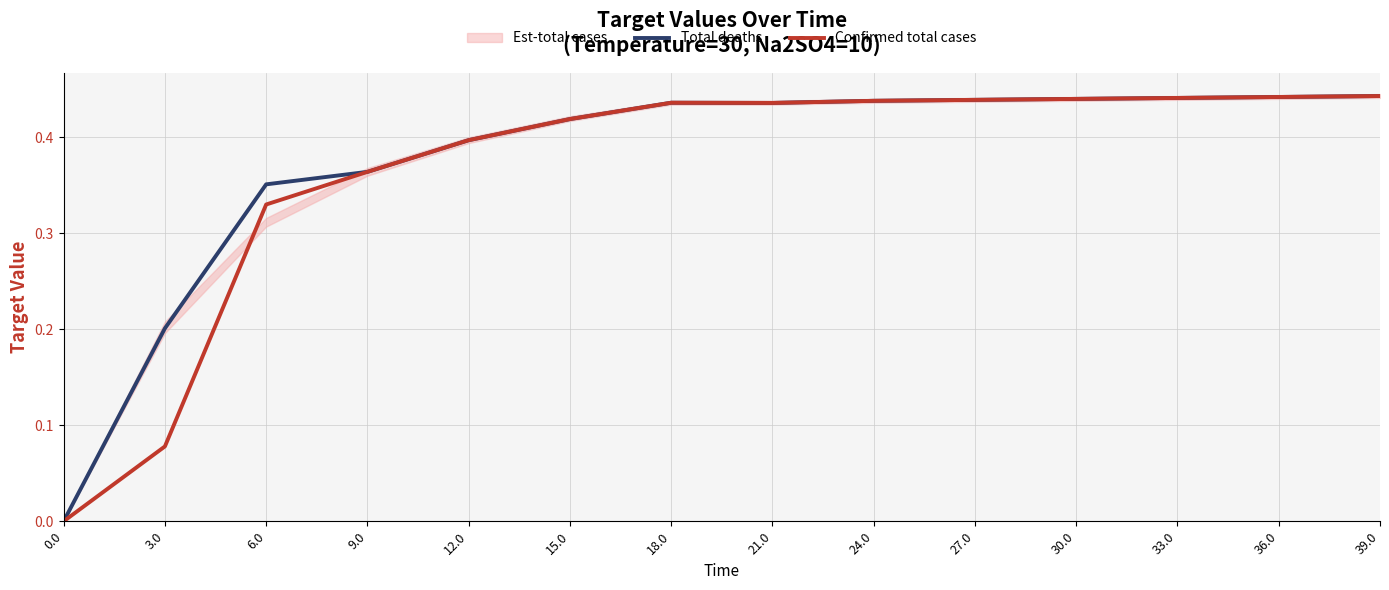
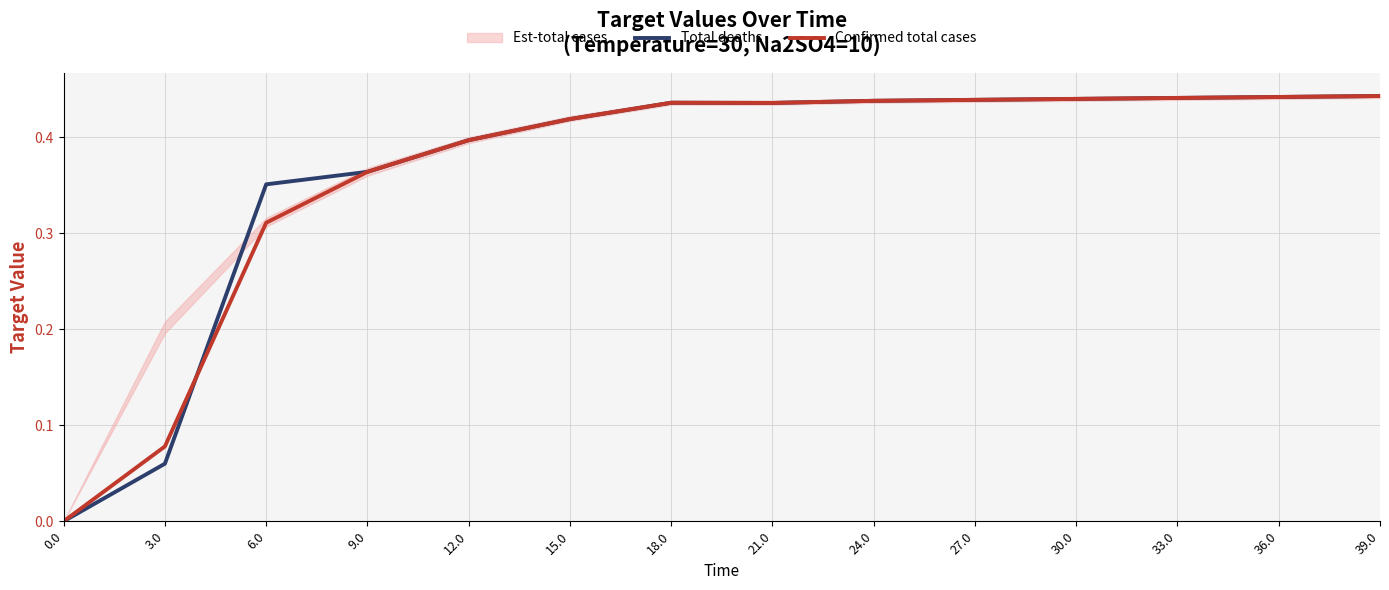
  {
    "Total deaths": {
-     "3.0": 0.20,
+     "3.0": 0.06,
      "6.0": 0.35
    },
    "Confirmed total cases": {
      "3.0": 0.08,
-     "6.0": 0.33
+     "6.0": 0.31
    }
  }
